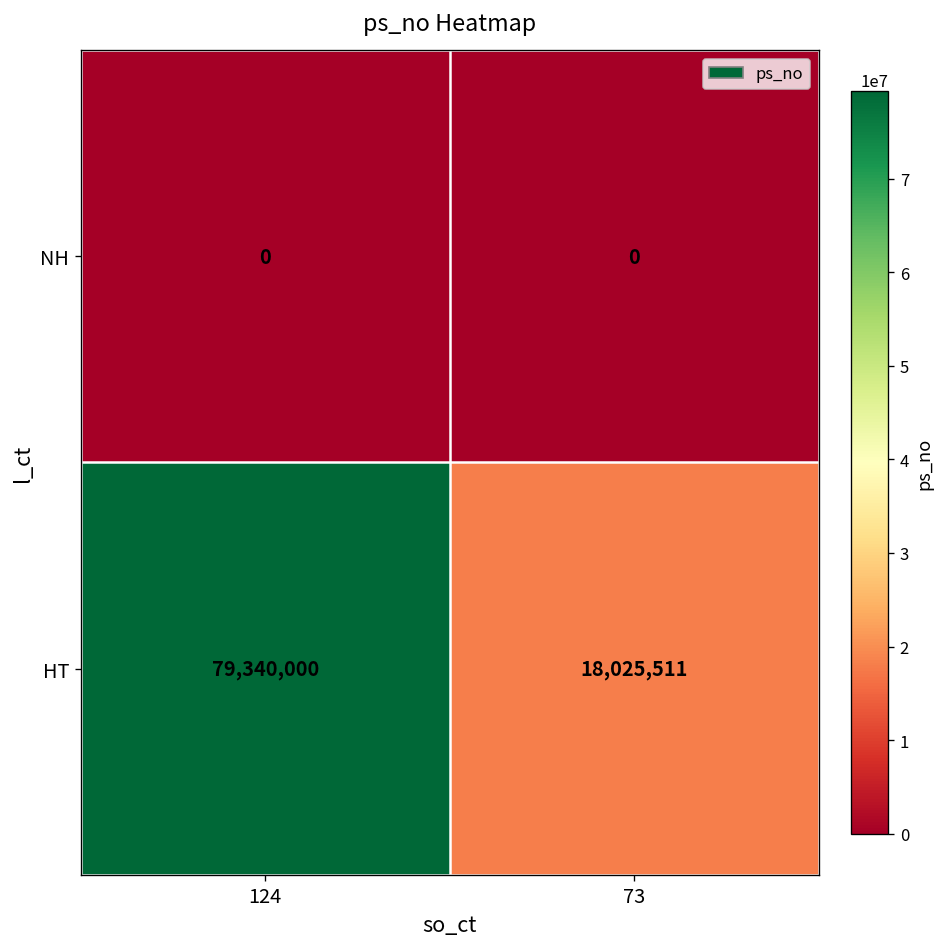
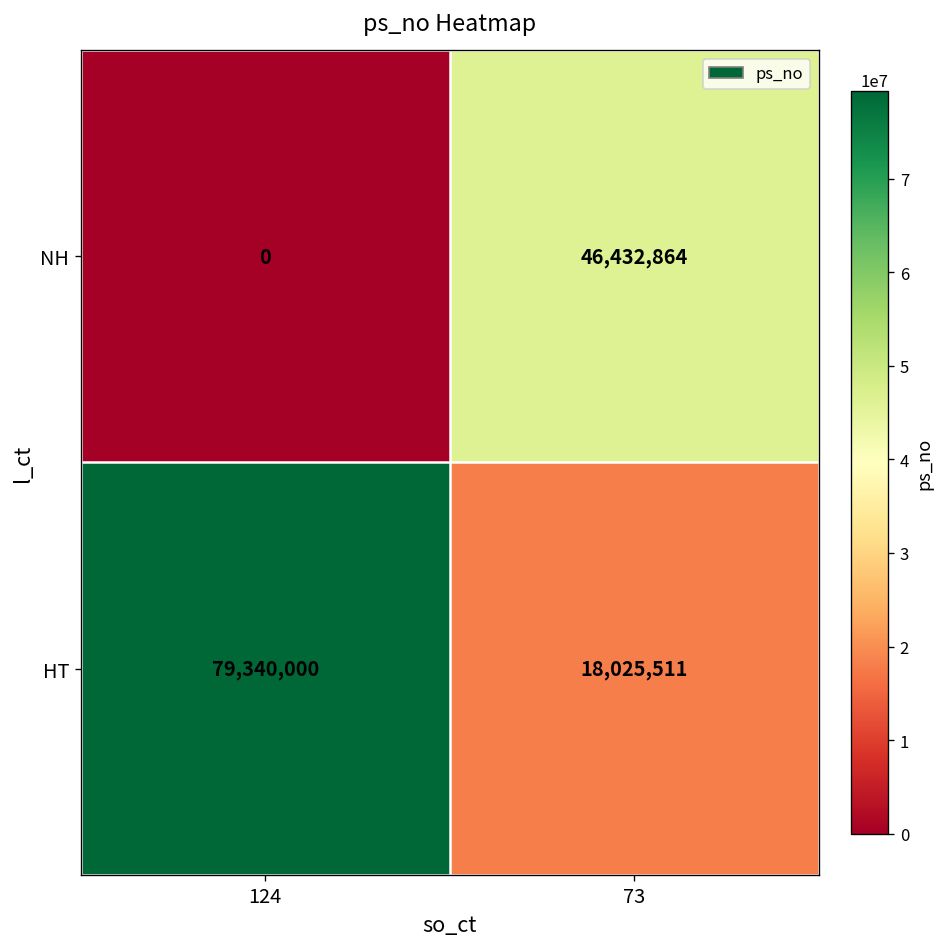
  {
    "NH": {
      "124": "0",
-     "73": "0"
+     "73": "46,432,864"
    },
    "HT": {
      "124": "79,340,000",
      "73": "18,025,511"
    }
  }
